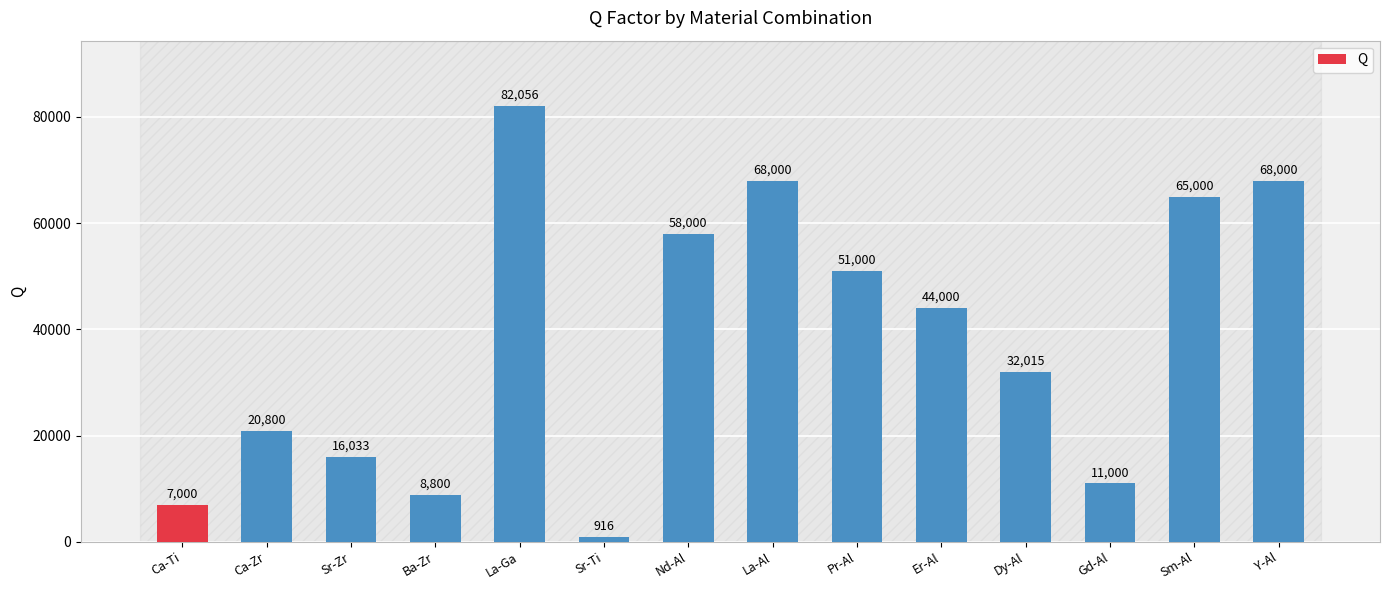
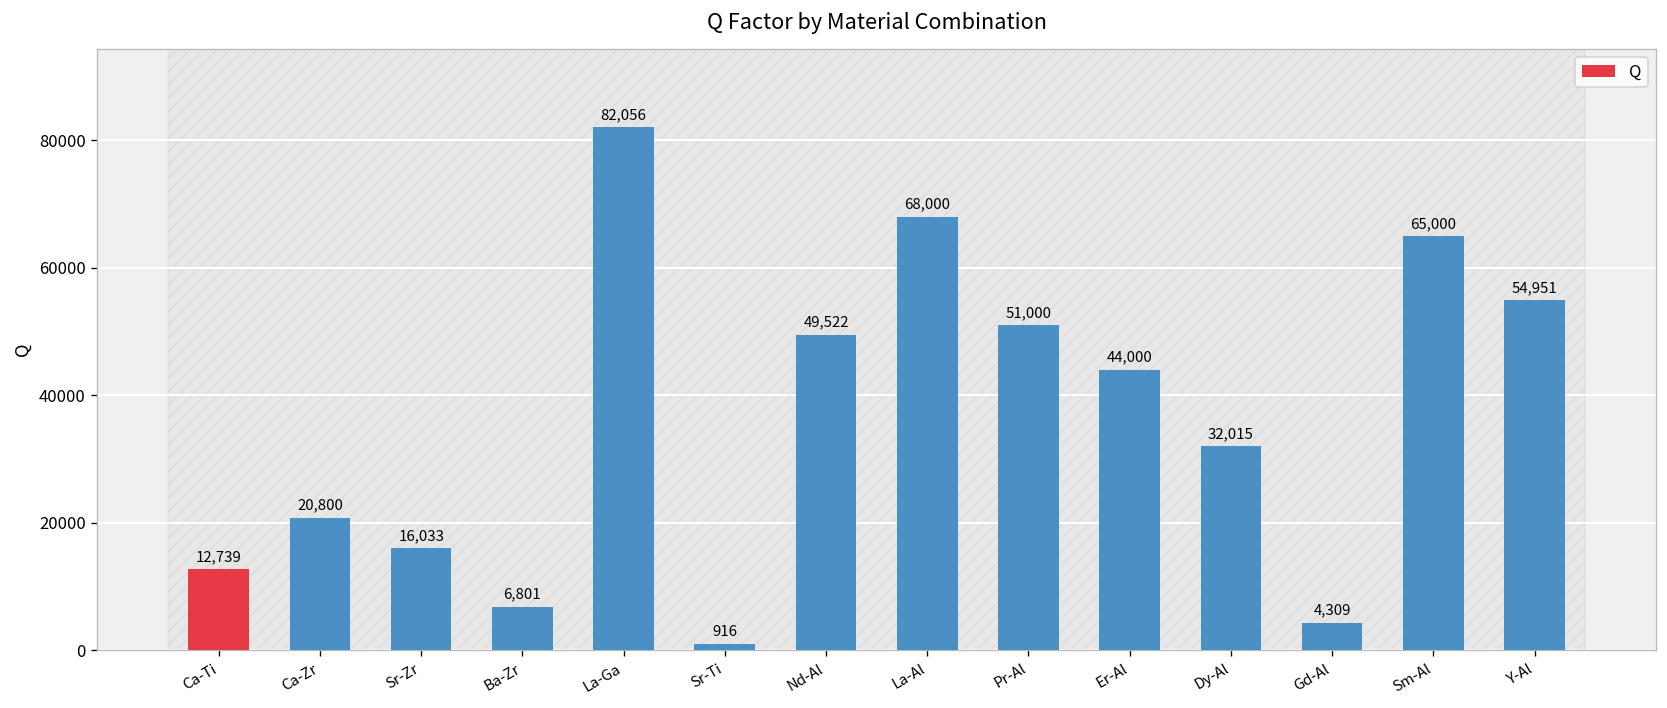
  {
    "Q": {
-     "Ca-Ti": "7,000",
+     "Ca-Ti": "12,739",
      "Ca-Zr": "20,800",
      "Sr-Zr": "16,033",
-     "Ba-Zr": "8,800",
+     "Ba-Zr": "6,801",
      "La-Ga": "82,056",
      "Sr-Ti": "916",
-     "Nd-Al": "58,000",
+     "Nd-Al": "49,522",
      "La-Al": "68,000",
      "Pr-Al": "51,000",
      "Er-Al": "44,000",
      "Dy-Al": "32,015",
-     "Gd-Al": "11,000",
+     "Gd-Al": "4,309",
      "Sm-Al": "65,000",
-     "Y-Al": "68,000"
+     "Y-Al": "54,951"
    }
  }
